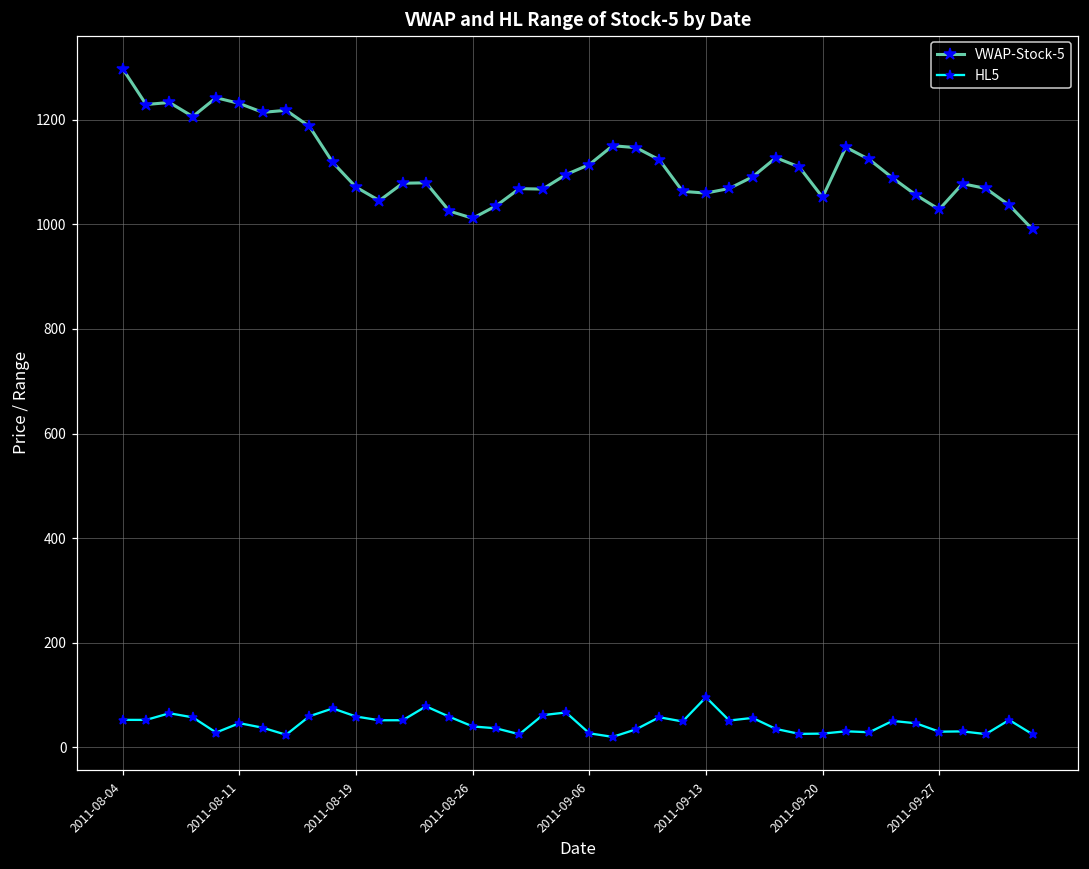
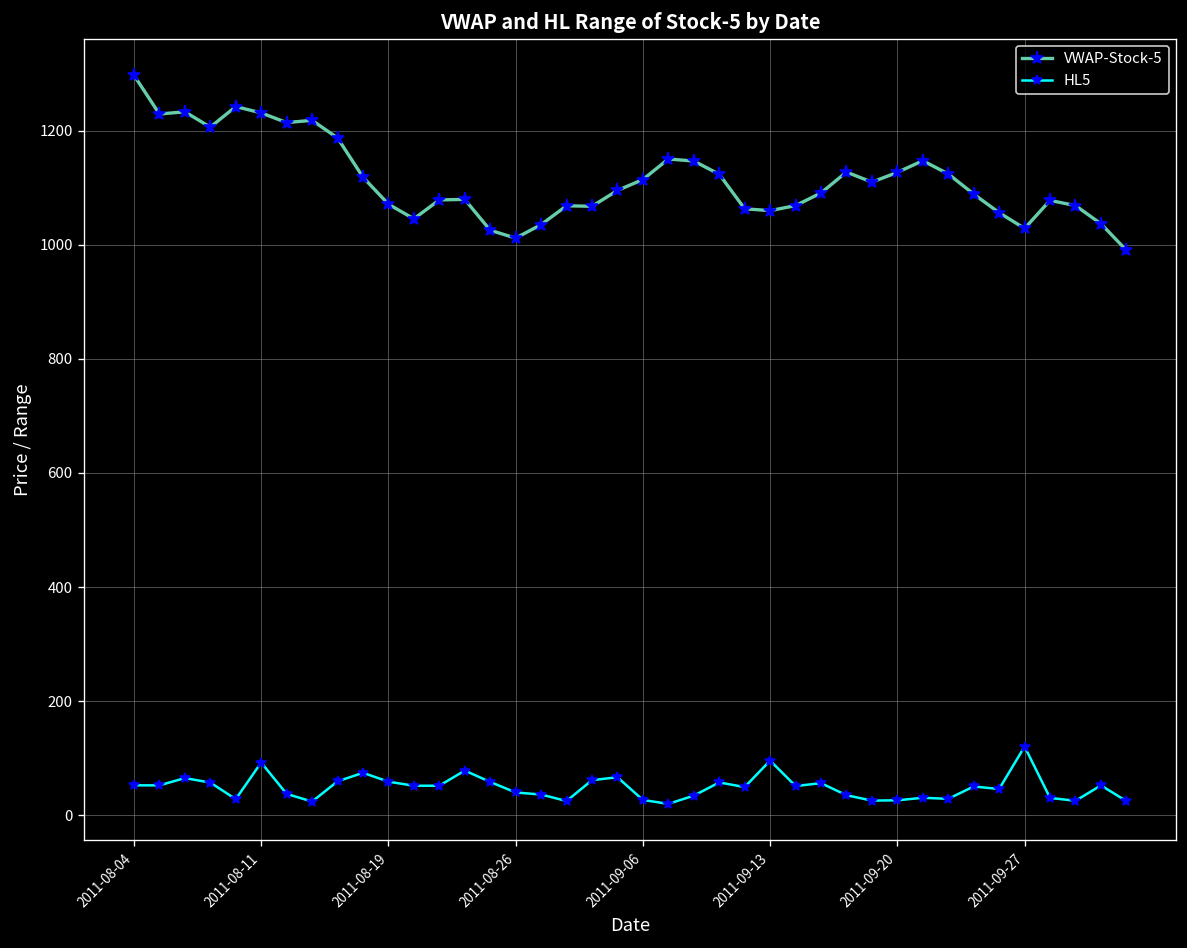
  {
    "VWAP-Stock-5": {
      "2011-08-04": 1300,
      "2011-08-11": 1230,
      "2011-08-19": 1070,
      "2011-08-26": 1010,
      "2011-09-06": 1110,
      "2011-09-13": 1060,
-     "2011-09-20": 1050,
+     "2011-09-20": 1130,
      "2011-09-27": 1030
    },
    "HL5": {
      "2011-08-04": 50,
-     "2011-08-11": 50,
+     "2011-08-11": 90,
      "2011-08-19": 60,
      "2011-08-26": 40,
      "2011-09-06": 30,
      "2011-09-13": 100,
      "2011-09-20": 30,
-     "2011-09-27": 30
+     "2011-09-27": 120
    }
  }
